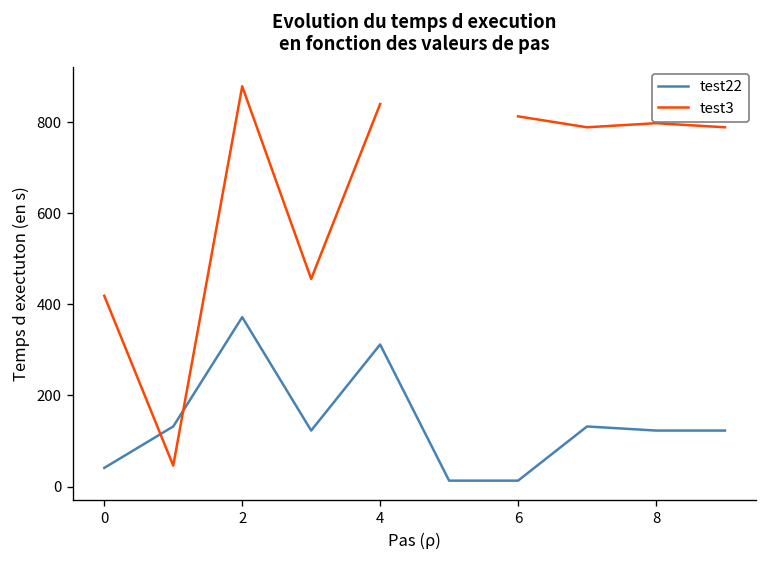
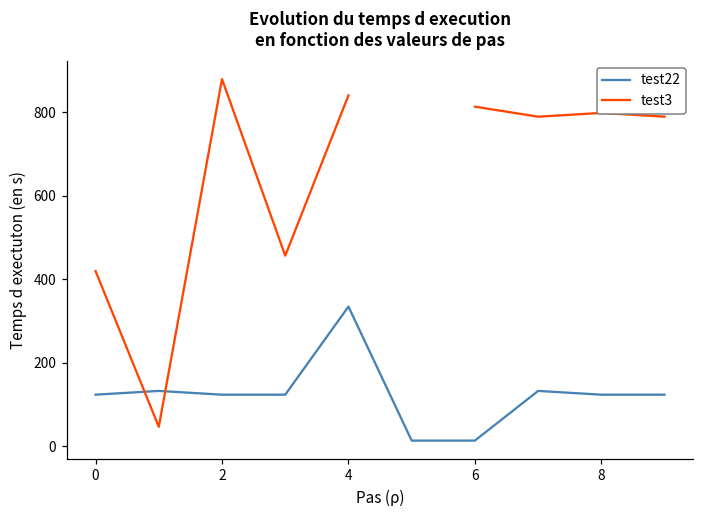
  {
    "test22": {
-     "0": 40,
-     "2": 370,
-     "4": 310,
+     "0": 120,
+     "2": 120,
+     "4": 330,
      "6": 10,
      "8": 120
    },
    "test3": {
      "0": 420,
      "2": 880,
      "4": 840,
      "6": 810
    }
  }
